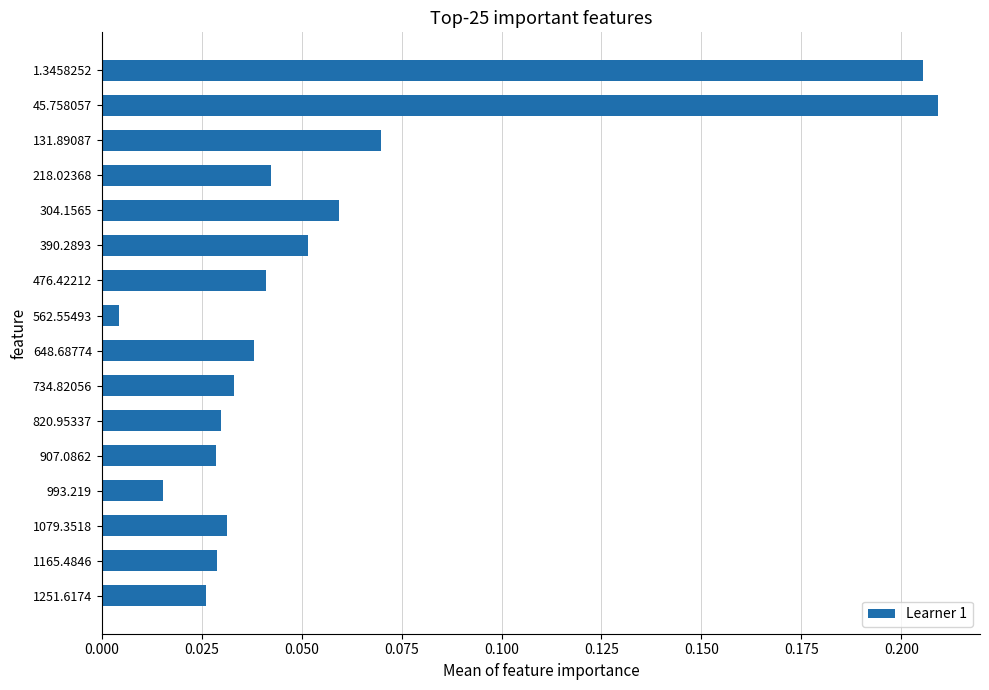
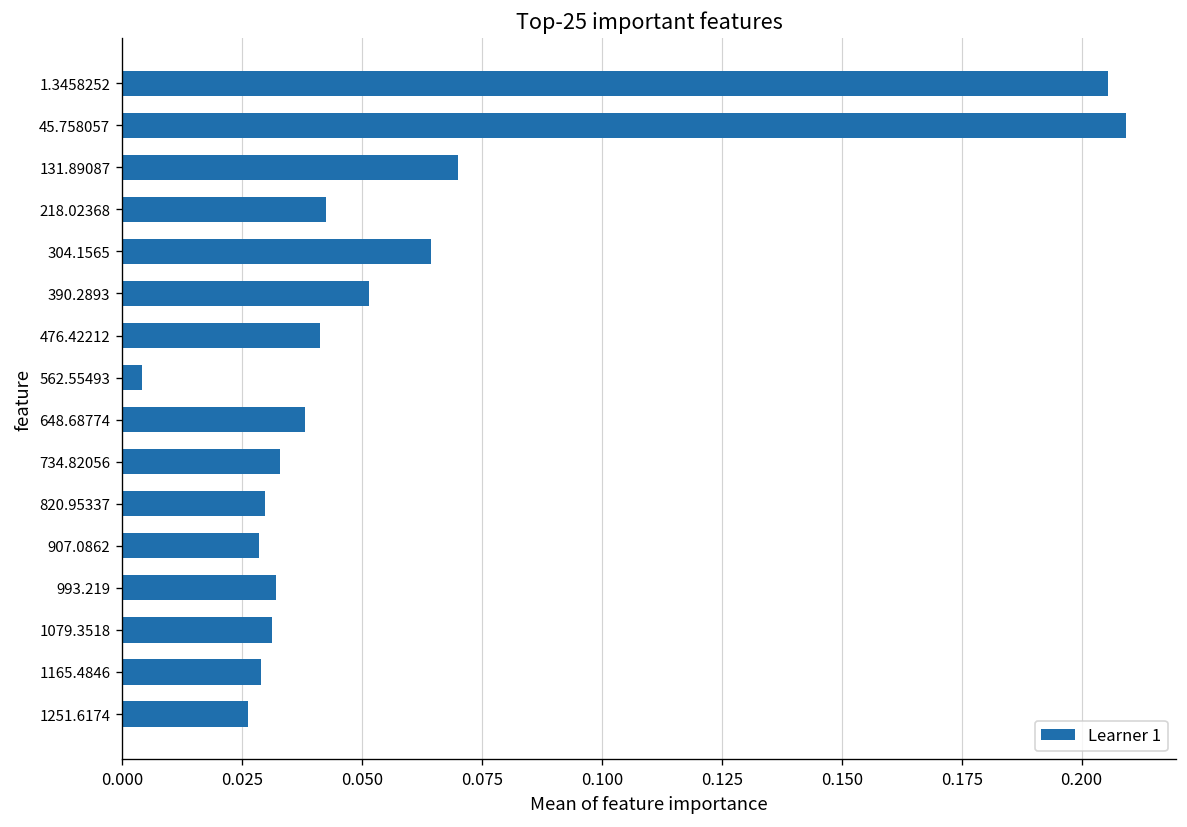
  {
    "1.3458252": 0.205,
    "45.758057": 0.209,
    "131.89087": 0.070,
    "218.02368": 0.042,
-   "304.1565": 0.059,
+   "304.1565": 0.064,
    "390.2893": 0.052,
    "476.42212": 0.041,
    "562.55493": 0.004,
    "648.68774": 0.038,
    "734.82056": 0.033,
    "820.95337": 0.030,
    "907.0862": 0.029,
-   "993.219": 0.015,
+   "993.219": 0.032,
    "1079.3518": 0.031,
    "1165.4846": 0.029,
    "1251.6174": 0.026
  }
